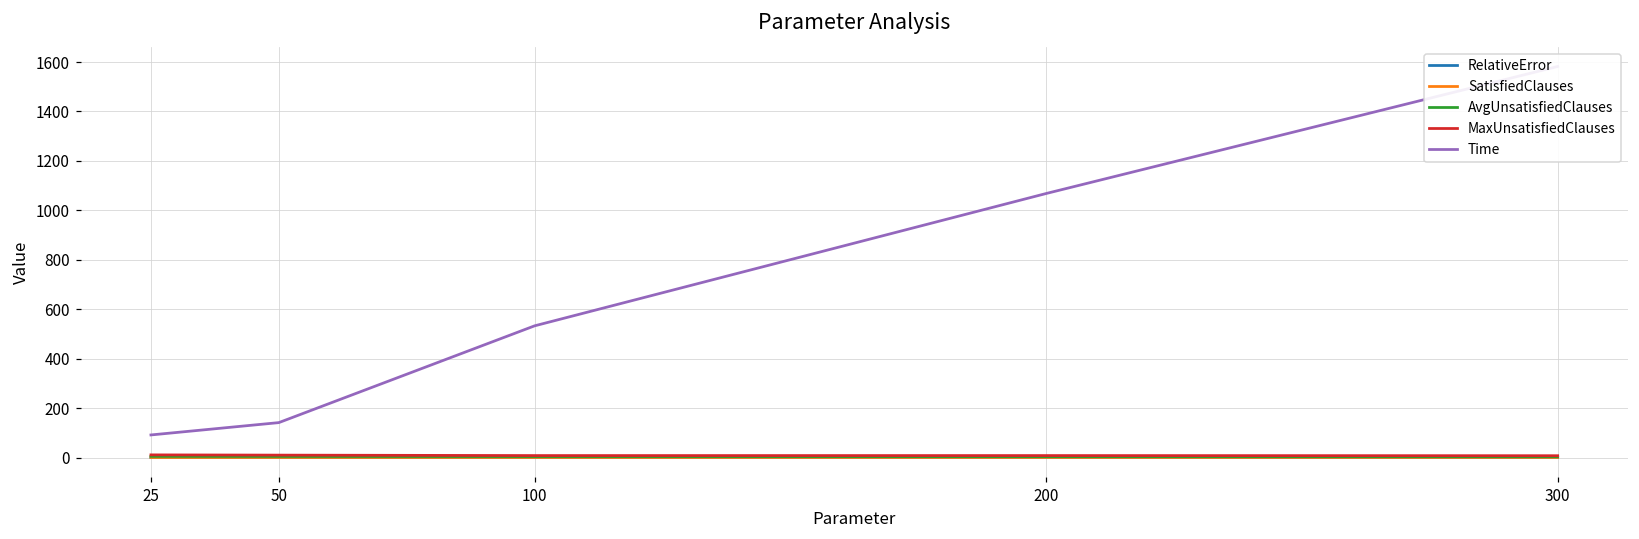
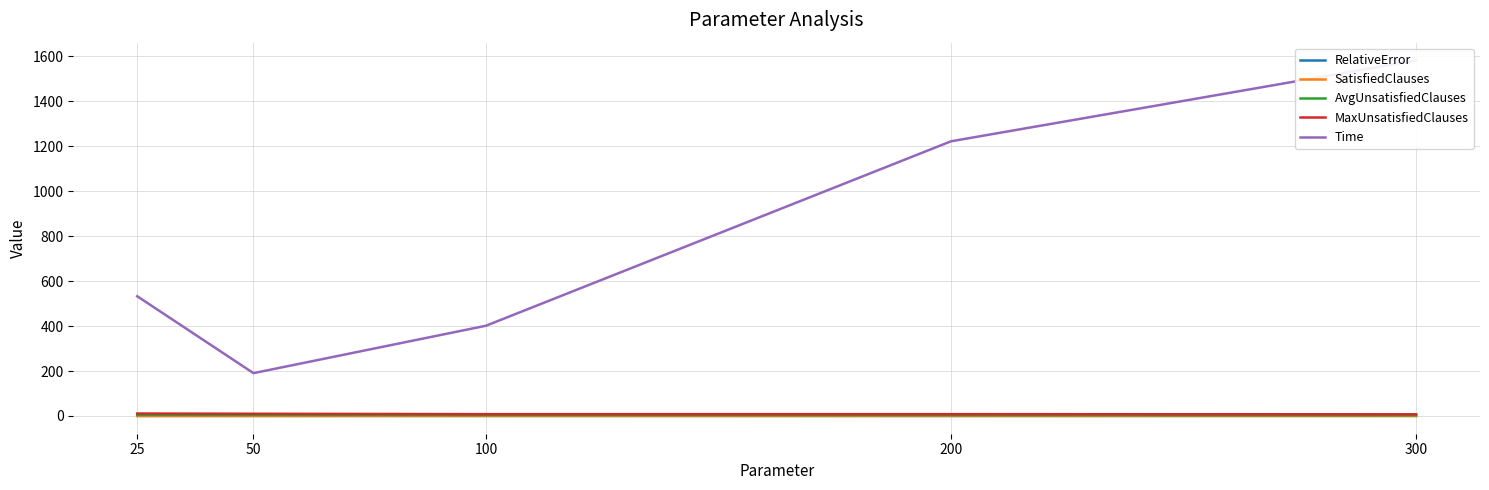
  {
    "Time": {
-     "25": 90,
-     "50": 140,
-     "100": 530,
-     "200": 1070
+     "25": 530,
+     "50": 190,
+     "100": 400,
+     "200": 1220
    }
  }
